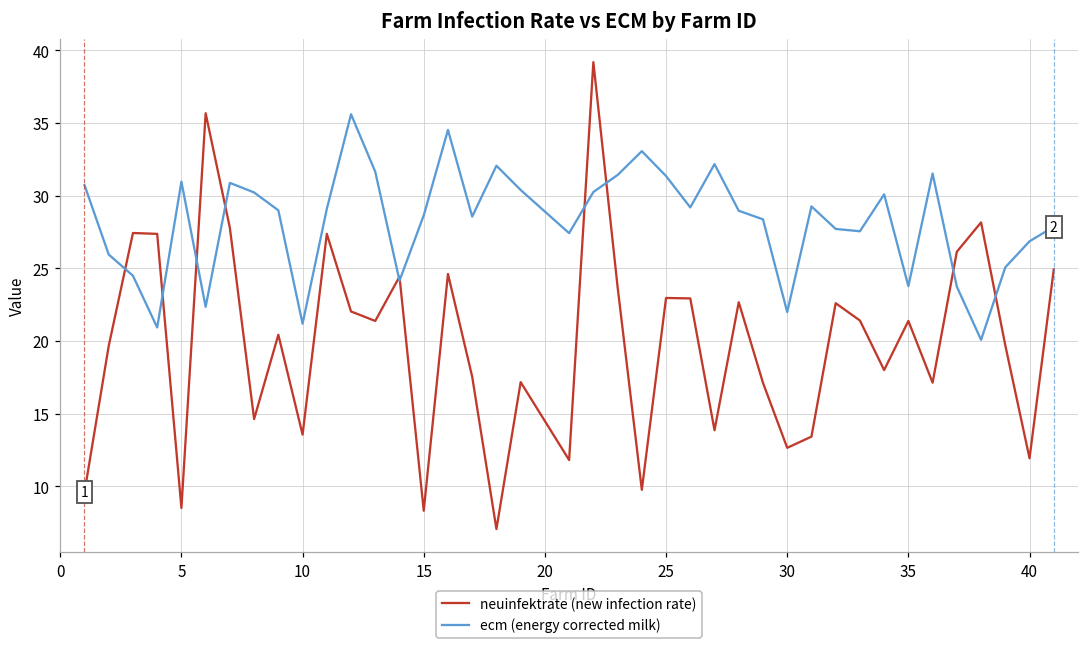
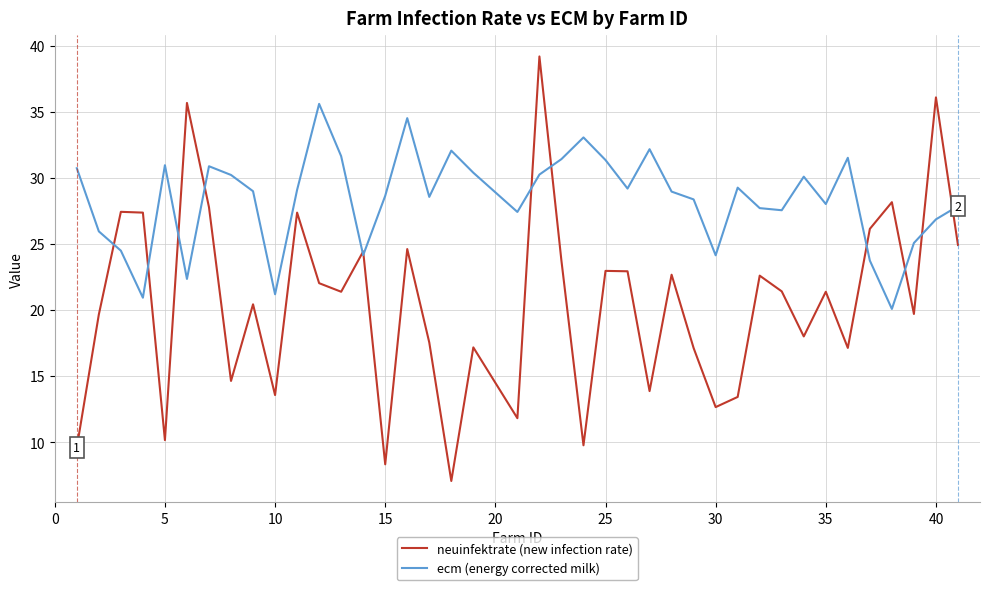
  {
    "neuinfektrate (new infection rate)": {
-     "5": 8.5,
+     "5": 10.2,
      "10": 13.6,
      "15": 8.3,
      "25": 23.0,
      "30": 12.7,
      "35": 21.4,
-     "40": 11.9
+     "40": 36.1
    },
    "ecm (energy corrected milk)": {
      "5": 31.0,
      "10": 21.2,
      "15": 28.6,
      "25": 31.4,
-     "30": 22.0,
-     "35": 23.8,
+     "30": 24.1,
+     "35": 28.0,
      "40": 26.9
    }
  }
